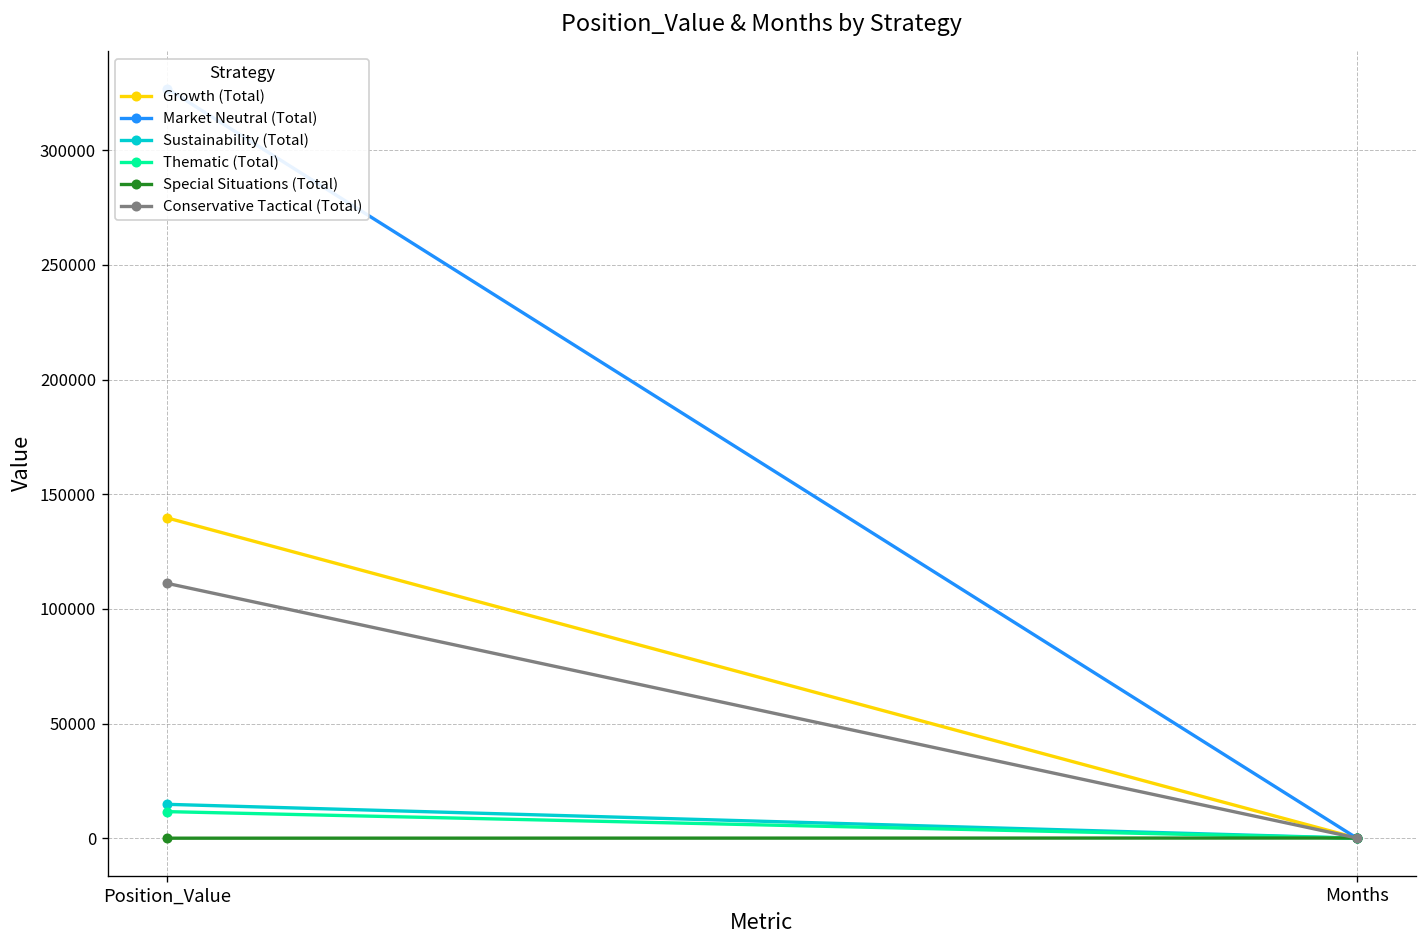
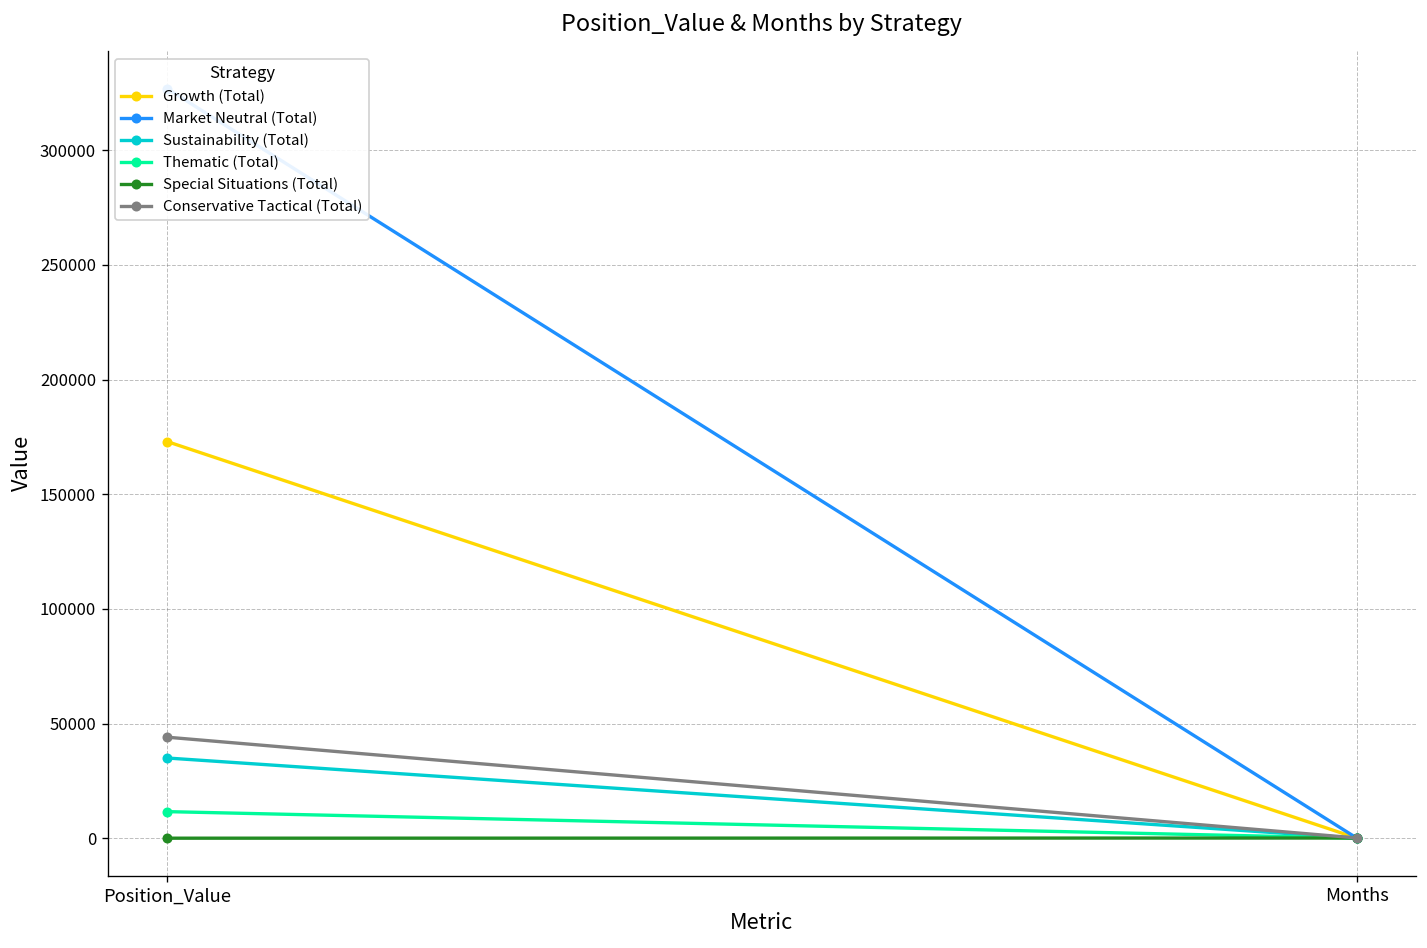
  {
    "Growth (Total)": {
-     "Position_Value": 140000
+     "Position_Value": 173000
    },
    "Sustainability (Total)": {
-     "Position_Value": 15000
+     "Position_Value": 35000
    },
    "Thematic (Total)": {
      "Position_Value": 12000
    },
    "Special Situations (Total)": {
      "Position_Value": 0
    },
    "Conservative Tactical (Total)": {
-     "Position_Value": 111000
+     "Position_Value": 44000
    }
  }
